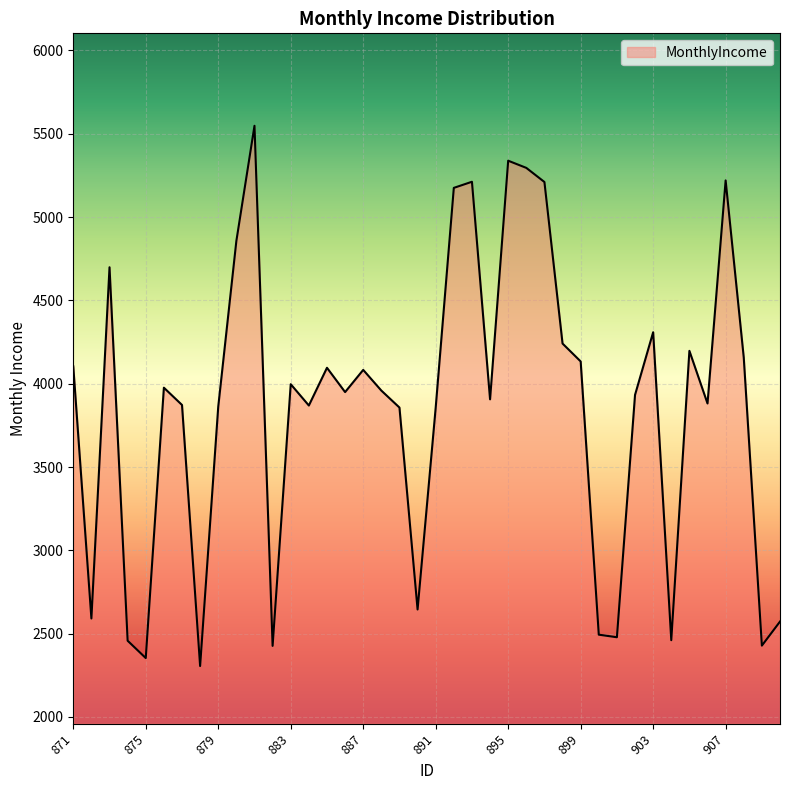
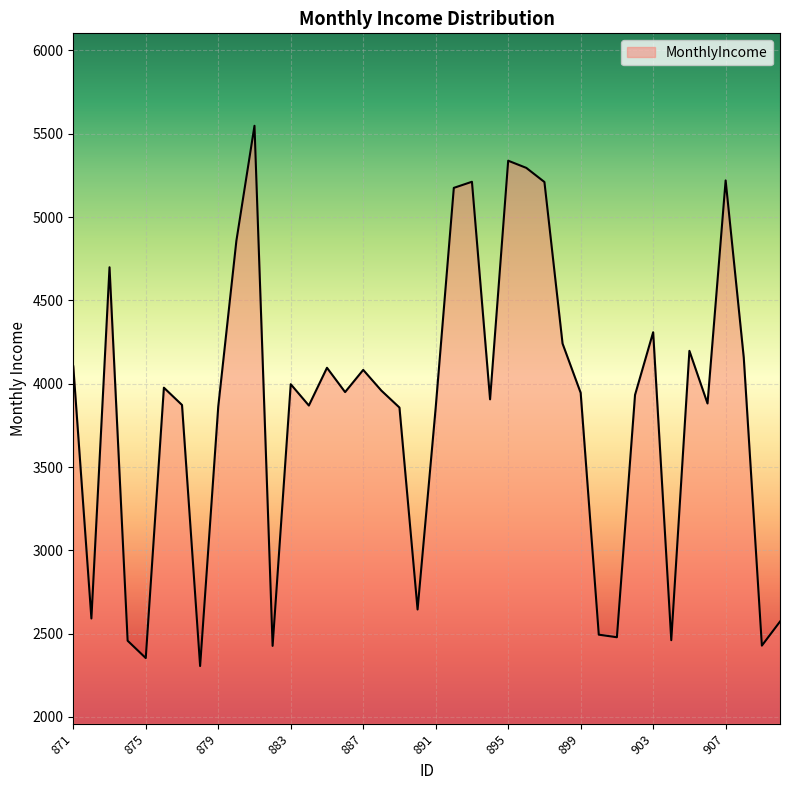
  {
    "871": 4100,
    "875": 2350,
    "879": 3860,
    "883": 4000,
    "887": 4080,
    "891": 3860,
    "895": 5340,
-   "899": 4130,
+   "899": 3940,
    "903": 4310,
    "907": 5220
  }
